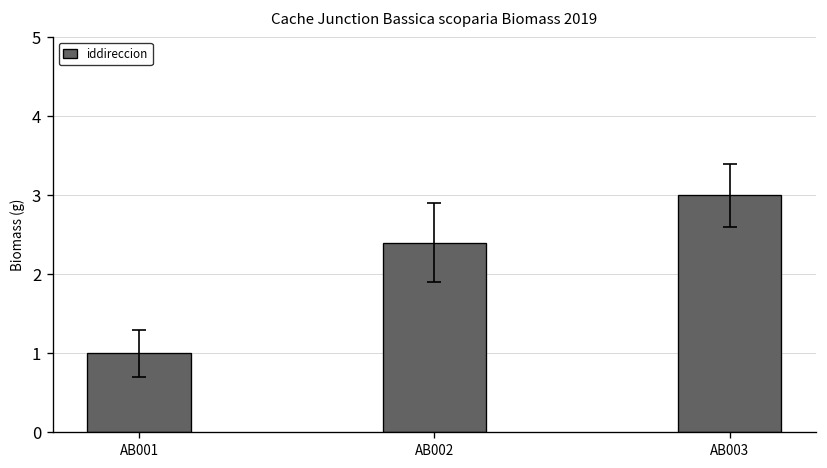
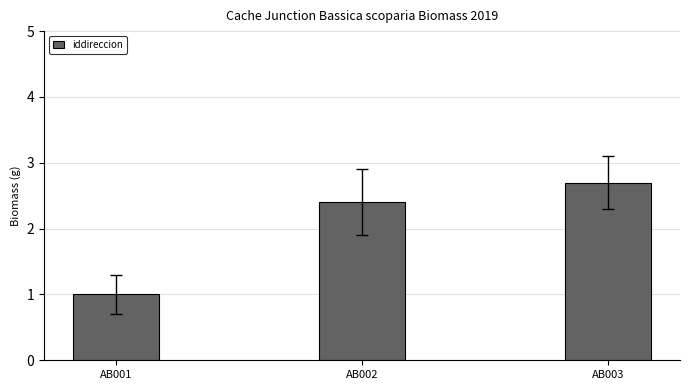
  {
    "iddireccion": {
      "AB001": 1.0,
      "AB002": 2.4,
-     "AB003": 3.0
+     "AB003": 2.7
    }
  }
